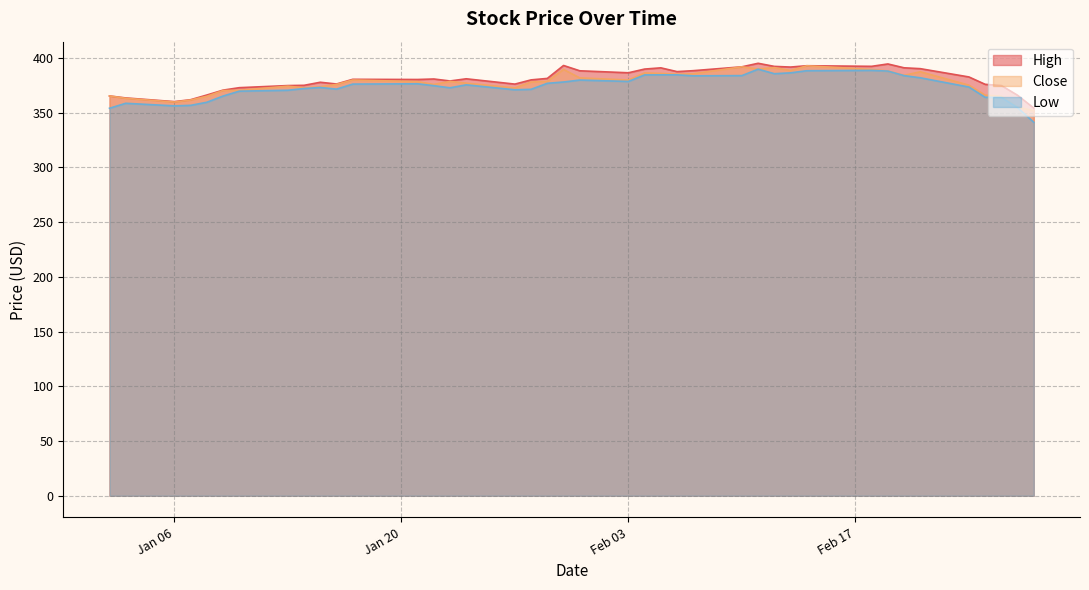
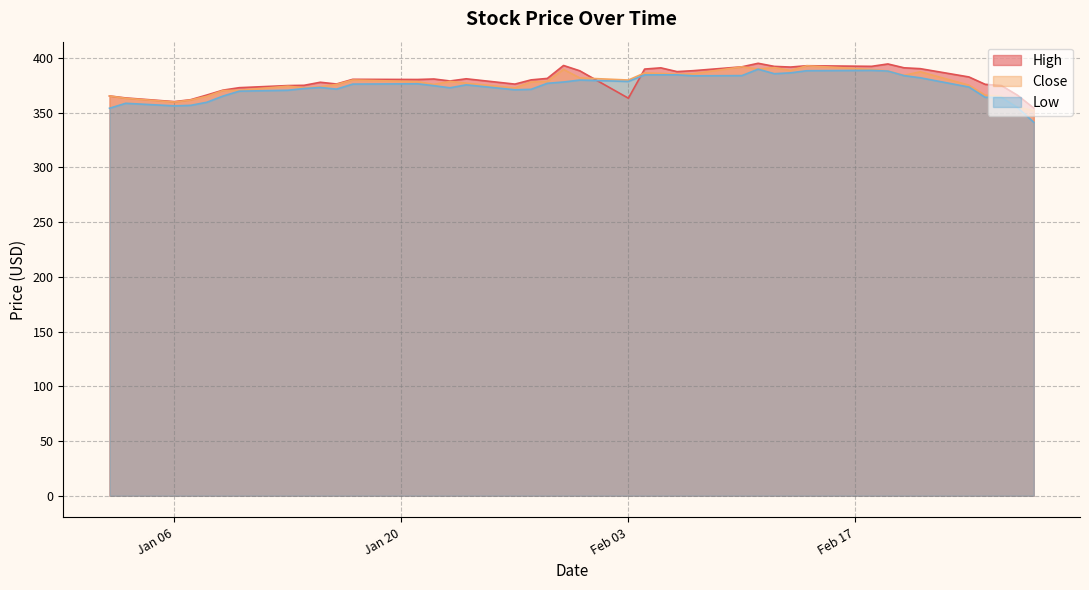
  {
    "High": {
-     "Feb 03": 386
+     "Feb 03": 363
    },
    "Low": {
      "Jan 06": 356
    }
  }
